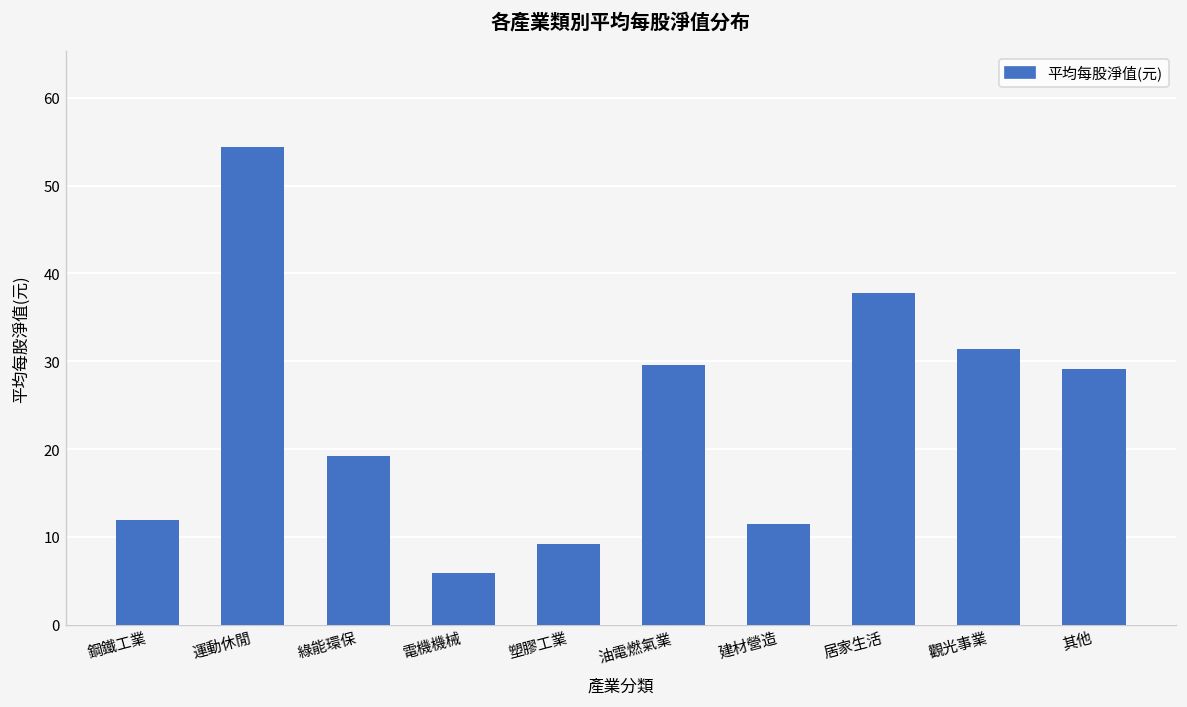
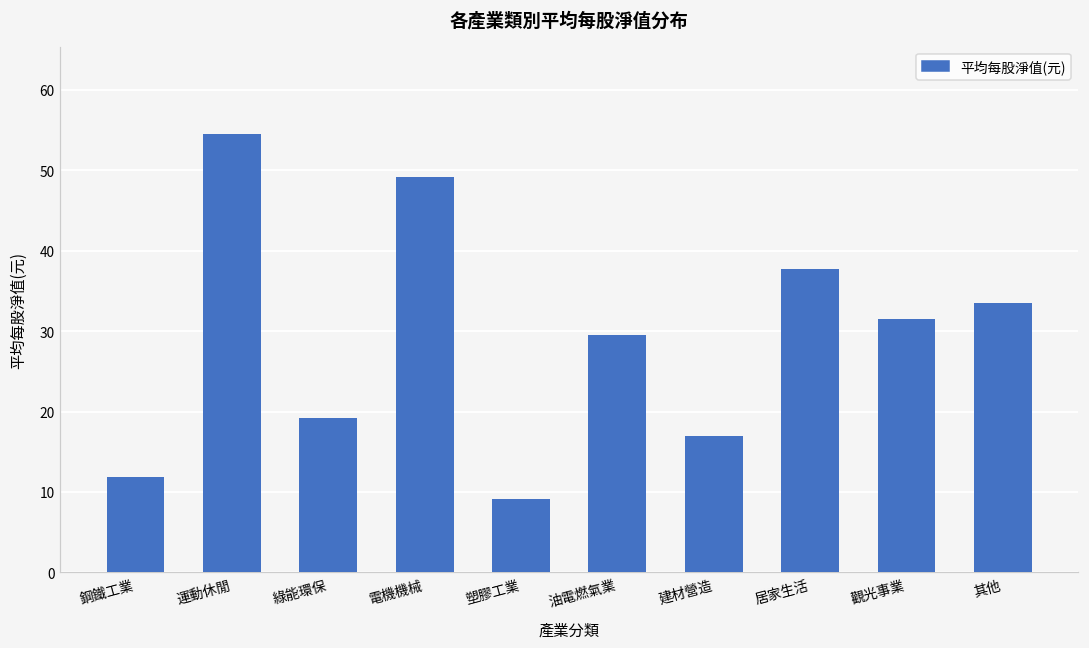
  {
    "鋼鐵工業": 12,
    "運動休閒": 54,
    "綠能環保": 19,
-   "電機機械": 6,
+   "電機機械": 49,
    "塑膠工業": 9,
    "油電燃氣業": 30,
-   "建材營造": 12,
+   "建材營造": 17,
    "居家生活": 38,
    "觀光事業": 31,
-   "其他": 29
+   "其他": 33
  }
